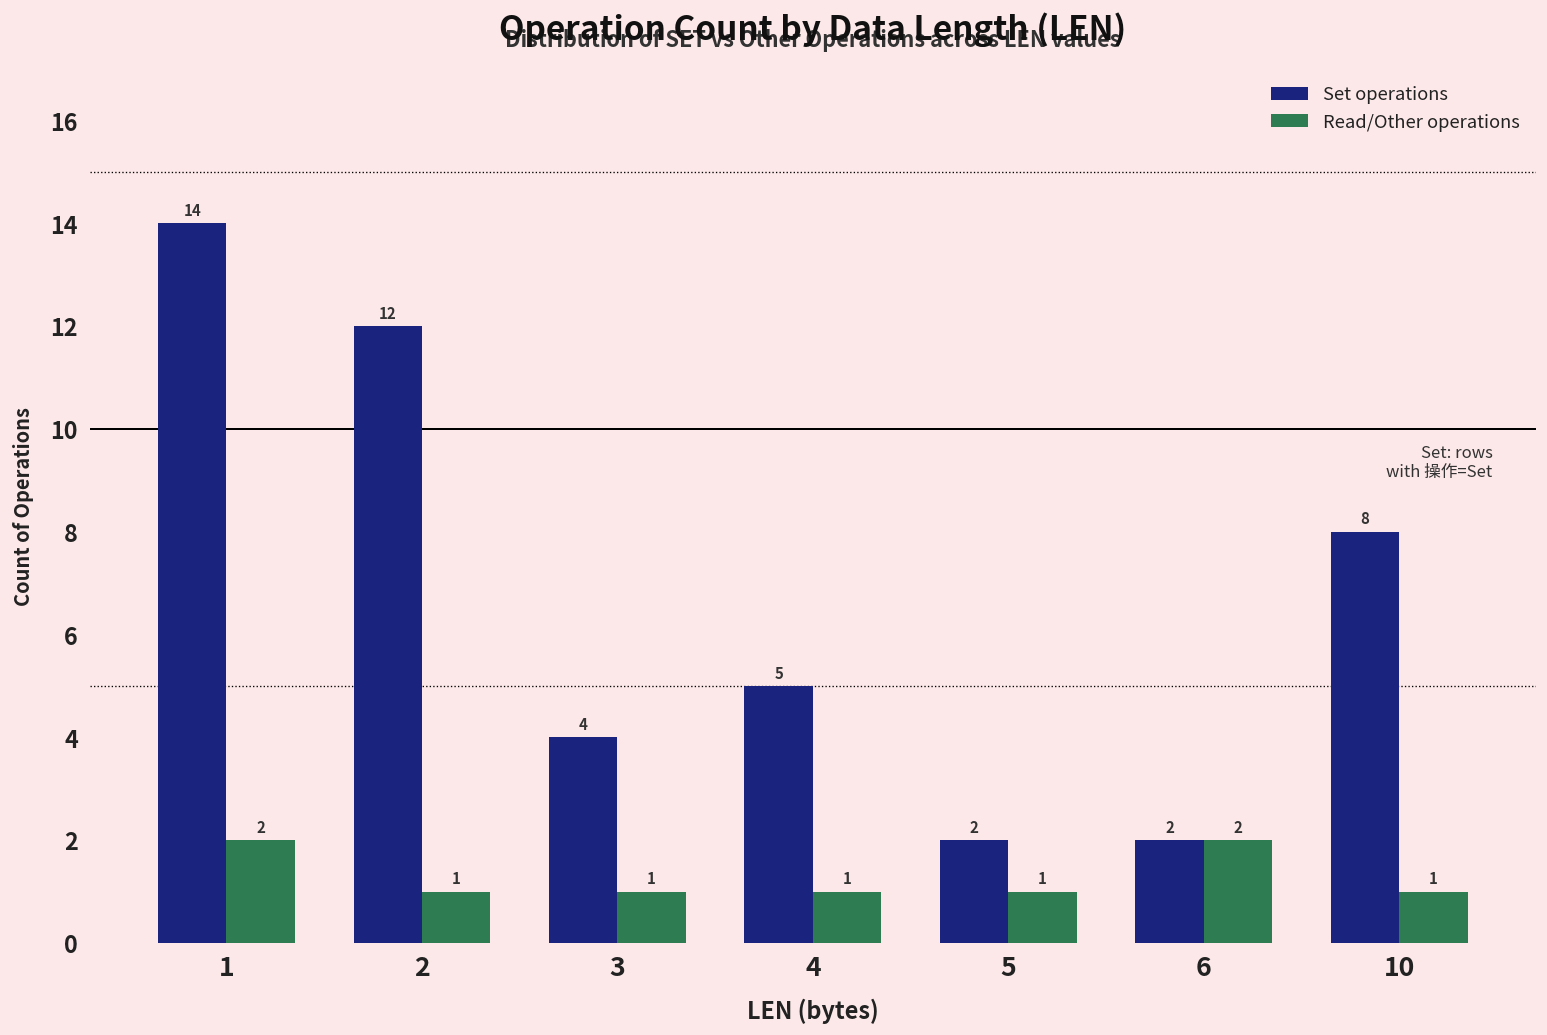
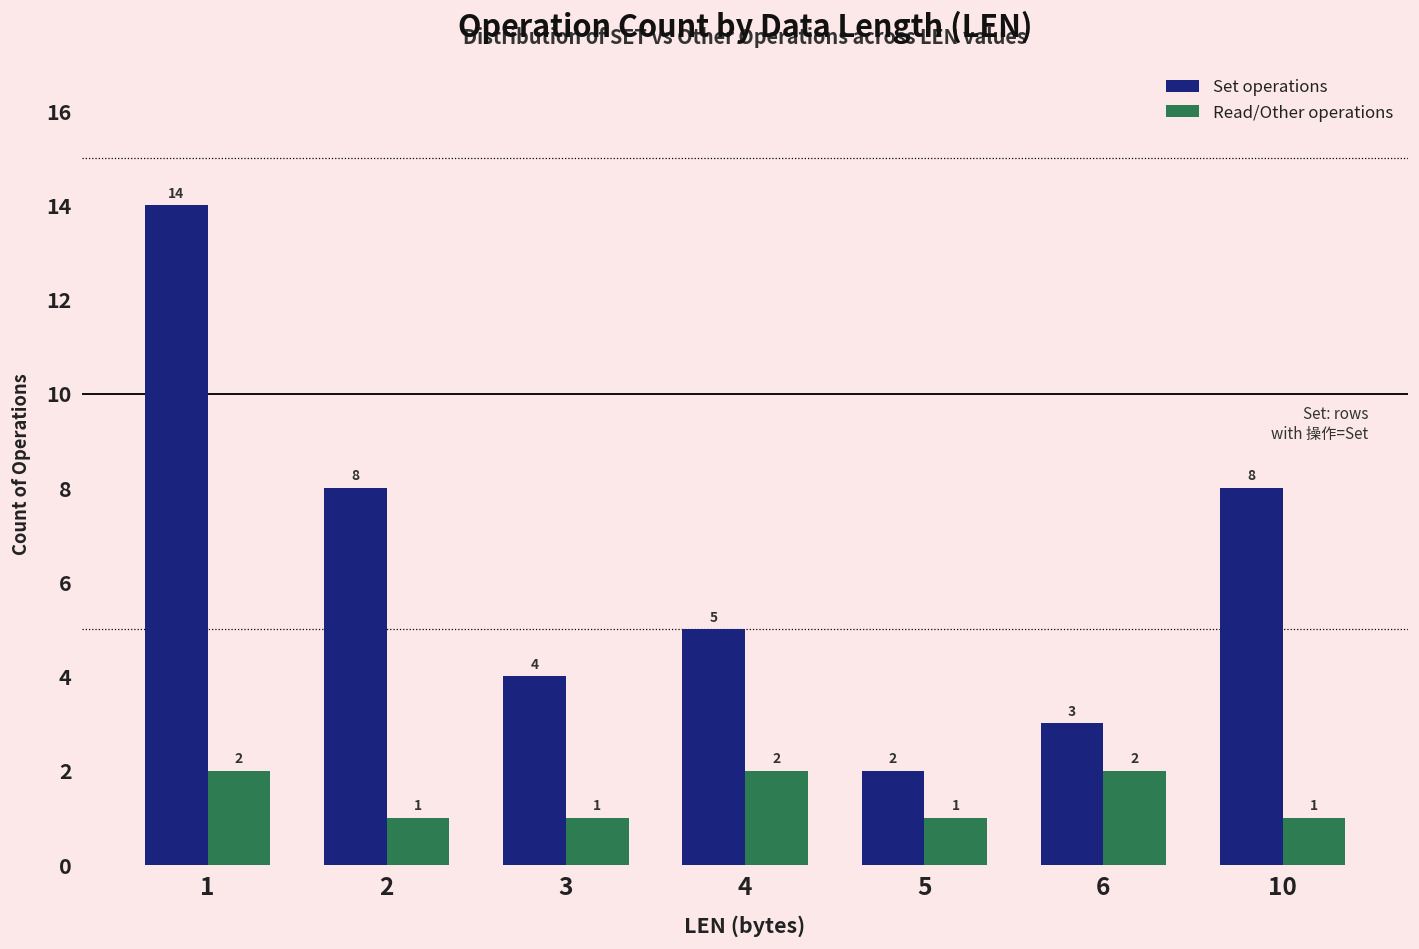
  {
    "Set operations": {
      "1": 14,
-     "2": 12,
+     "2": 8,
      "3": 4,
      "4": 5,
      "5": 2,
-     "6": 2,
+     "6": 3,
      "10": 8
    },
    "Read/Other operations": {
      "1": 2,
      "2": 1,
      "3": 1,
-     "4": 1,
+     "4": 2,
      "5": 1,
      "6": 2,
      "10": 1
    }
  }
